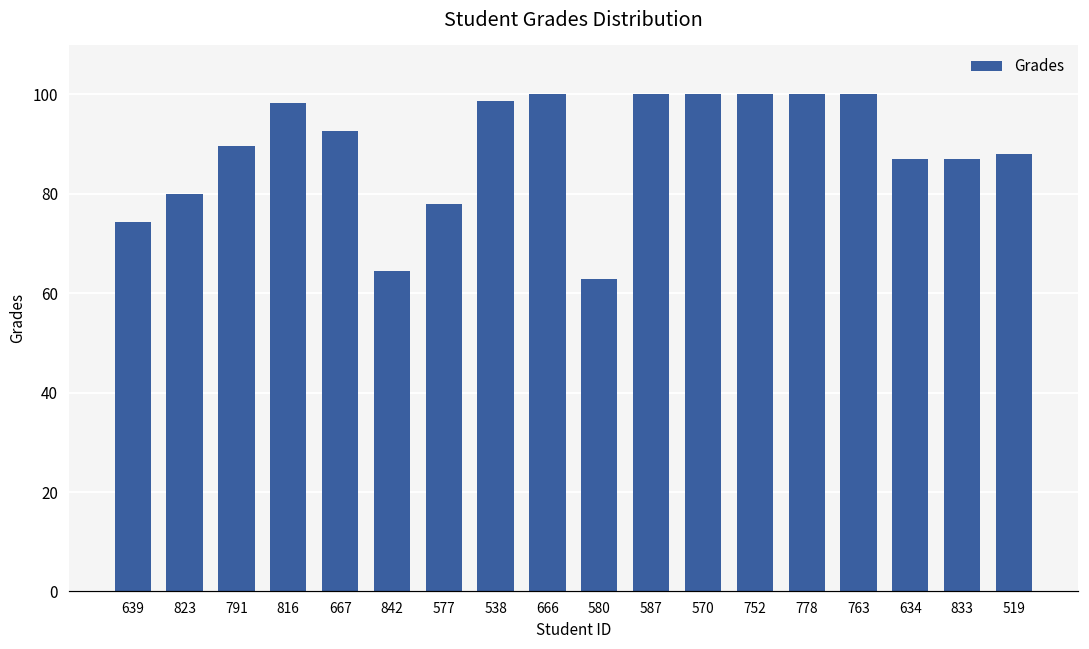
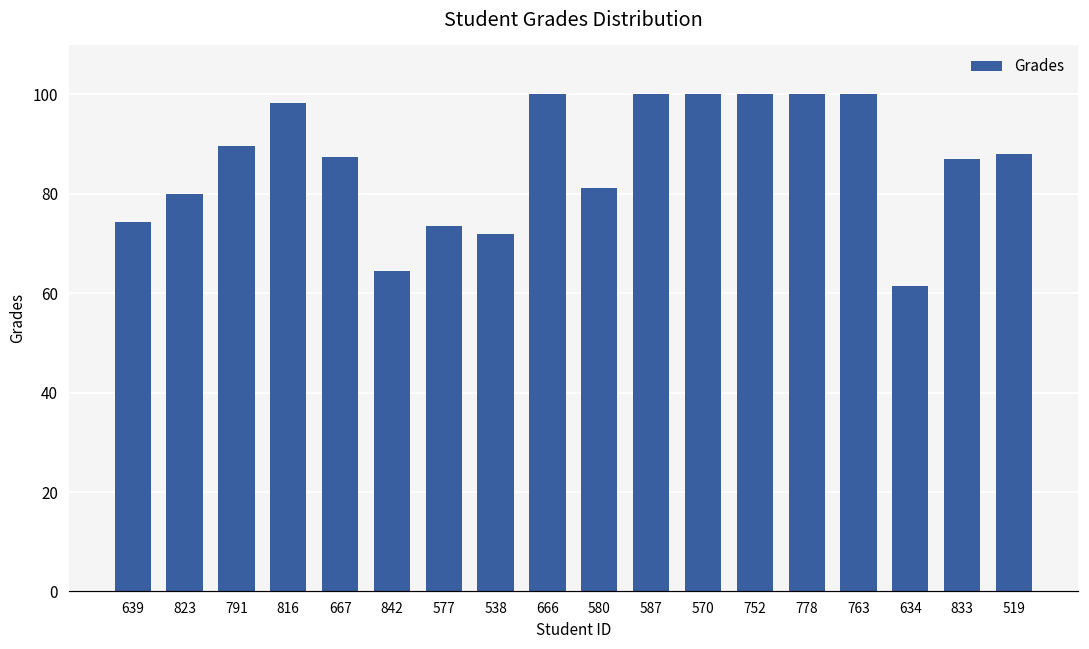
  {
    "639": 74,
    "823": 80,
    "791": 90,
    "816": 98,
-   "667": 93,
+   "667": 87,
    "842": 65,
-   "577": 78,
-   "538": 99,
+   "577": 74,
+   "538": 72,
    "666": 100,
-   "580": 63,
+   "580": 81,
    "587": 100,
    "570": 100,
    "752": 100,
    "778": 100,
    "763": 100,
-   "634": 87,
+   "634": 62,
    "833": 87,
    "519": 88
  }
